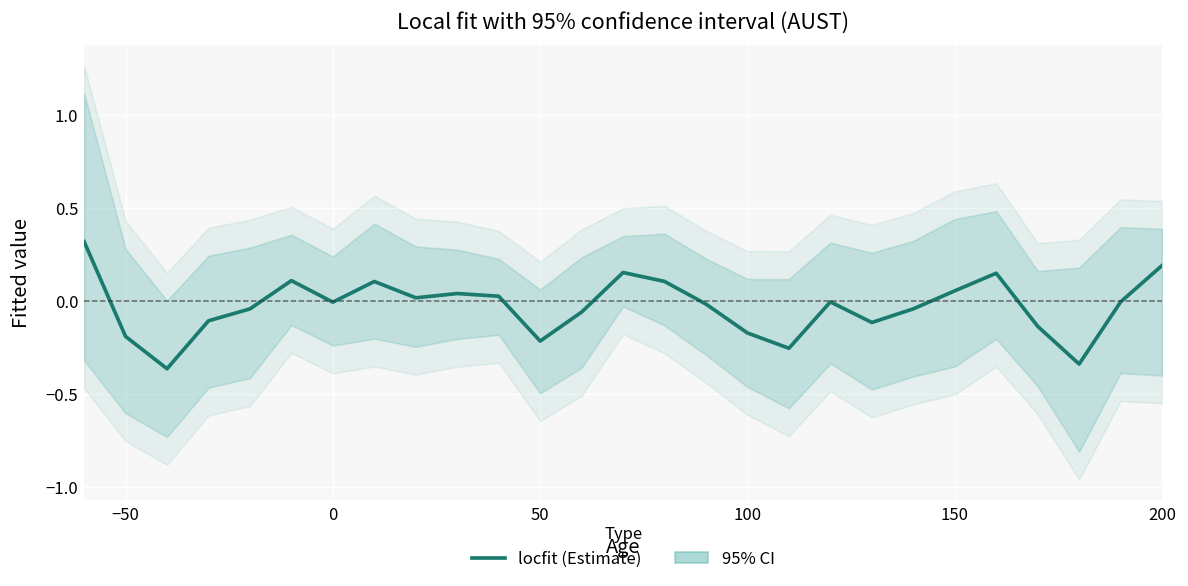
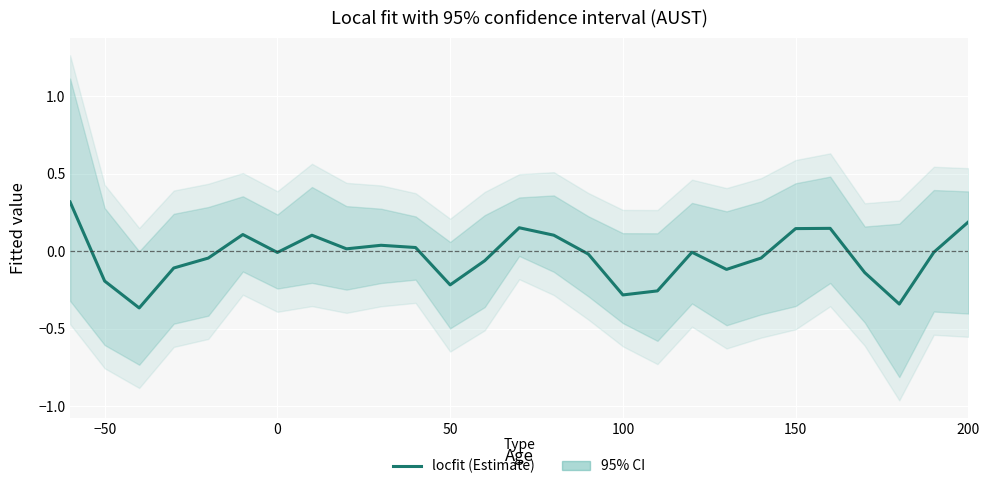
  {
    "locfit (Estimate)": {
      "−50": -0.19,
      "0": -0.01,
      "50": -0.22,
-     "100": -0.17,
-     "150": 0.05,
+     "100": -0.28,
+     "150": 0.15,
      "200": 0.19
    }
  }
